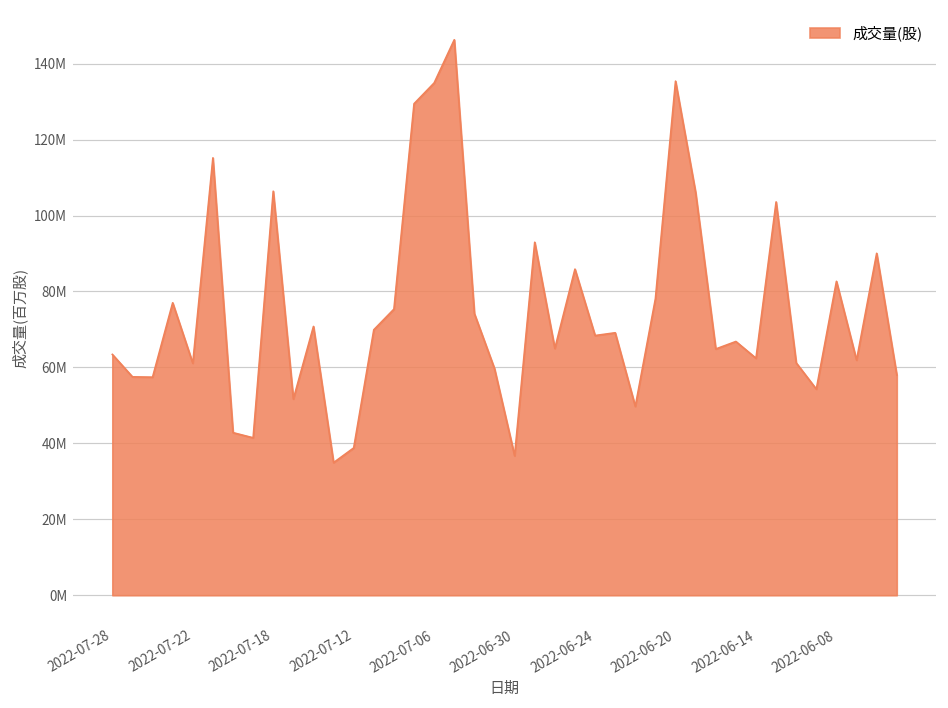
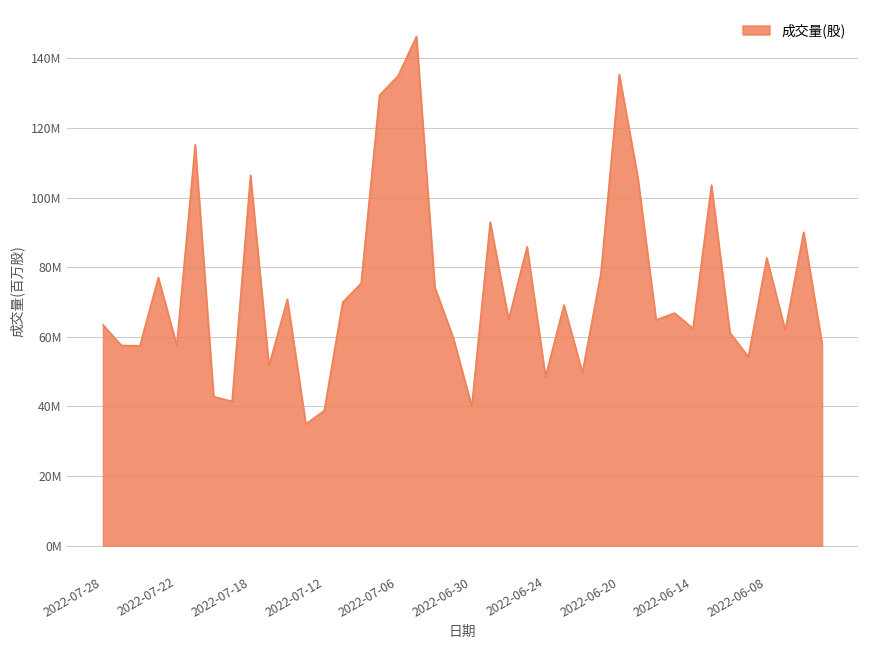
  {
    "2022-07-28": 63000000,
-   "2022-07-22": 61000000,
+   "2022-07-22": 58000000,
    "2022-07-18": 106000000,
    "2022-07-12": 39000000,
    "2022-07-06": 135000000,
-   "2022-06-30": 37000000,
-   "2022-06-24": 68000000,
+   "2022-06-30": 40000000,
+   "2022-06-24": 49000000,
    "2022-06-20": 135000000,
    "2022-06-14": 62000000,
    "2022-06-08": 83000000
  }
